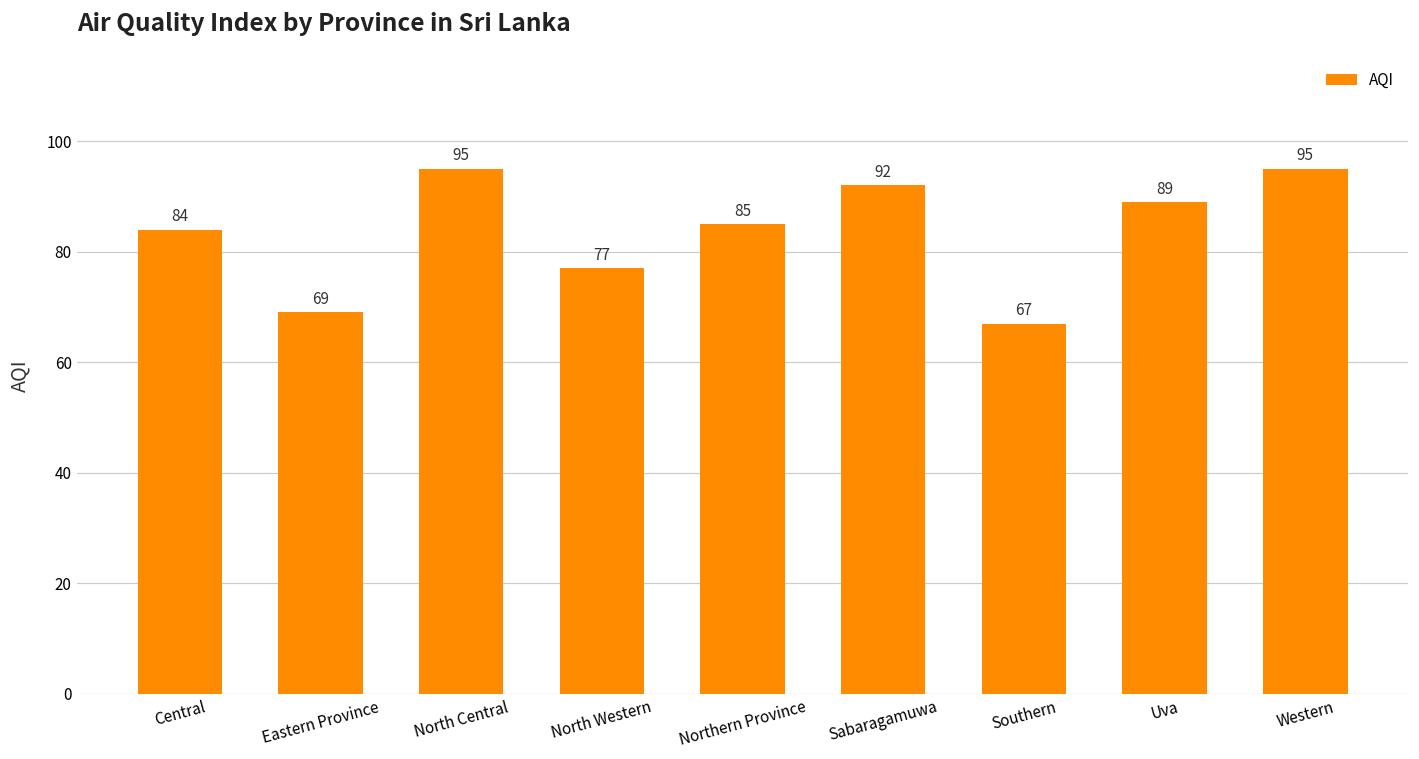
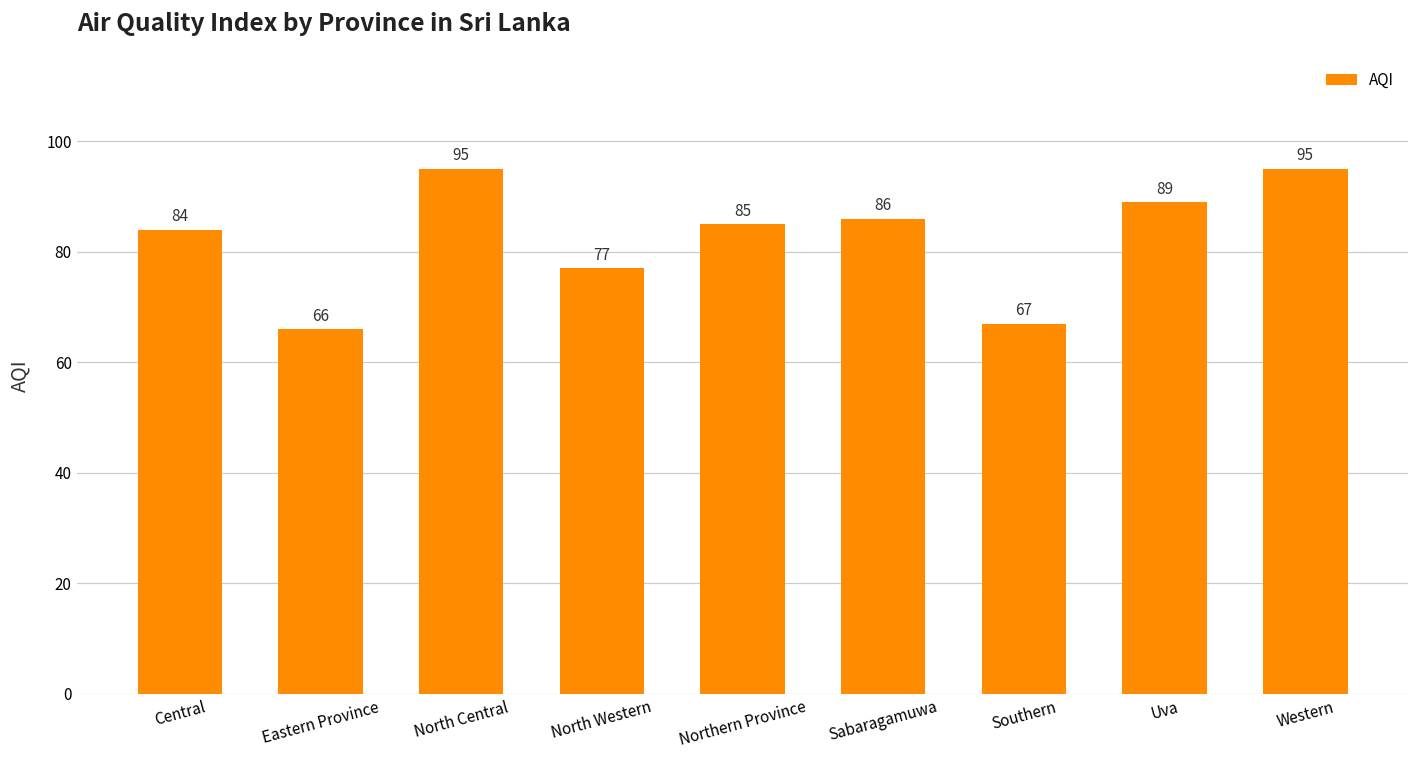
  {
    "Central": 84,
-   "Eastern Province": 69,
+   "Eastern Province": 66,
    "North Central": 95,
    "North Western": 77,
    "Northern Province": 85,
-   "Sabaragamuwa": 92,
+   "Sabaragamuwa": 86,
    "Southern": 67,
    "Uva": 89,
    "Western": 95
  }
